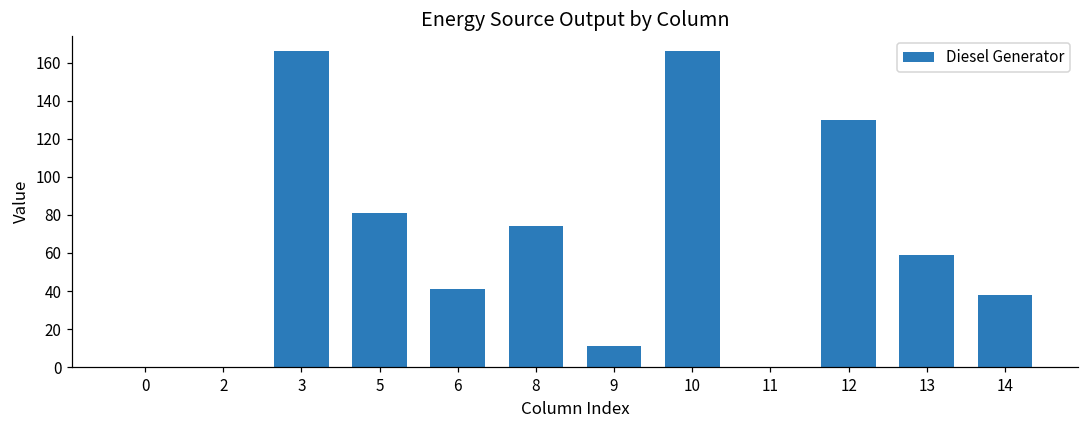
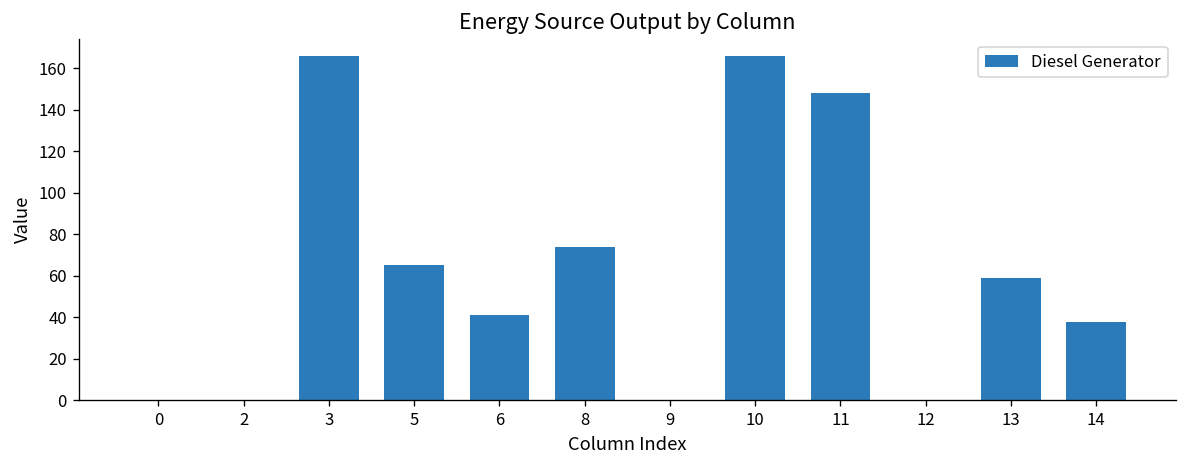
  {
    "0": 0,
    "2": 0,
    "3": 166,
-   "5": 81,
+   "5": 66,
    "6": 41,
    "8": 74,
-   "9": 11,
+   "9": 0,
    "10": 166,
-   "11": 0,
-   "12": 130,
+   "11": 148,
+   "12": 0,
    "13": 59,
    "14": 38
  }
